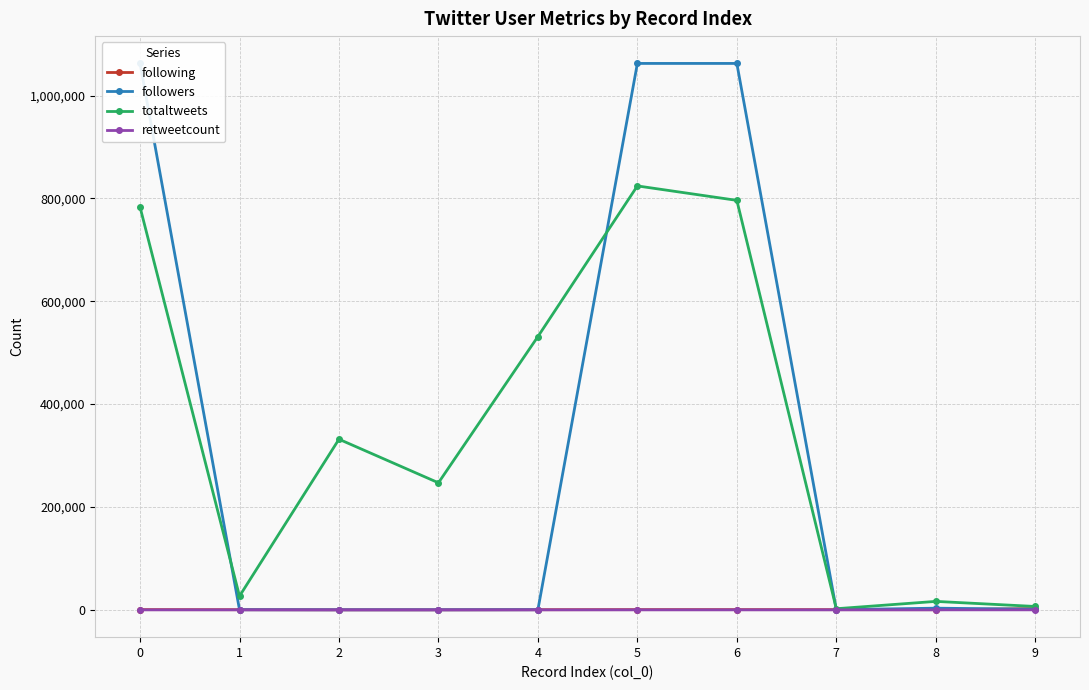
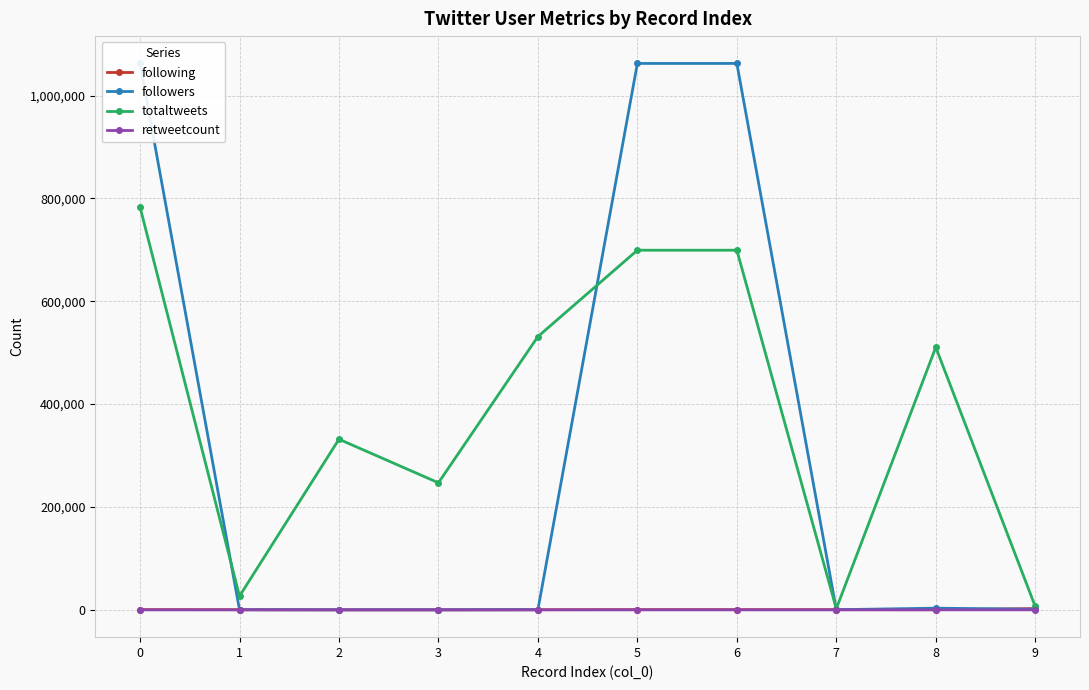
  {
    "followers": {
      "5": "1,060,000",
      "6": "1,060,000"
    },
    "totaltweets": {
      "0": "780,000",
      "1": "30,000",
      "2": "330,000",
      "3": "250,000",
      "4": "530,000",
-     "5": "820,000",
-     "6": "800,000",
-     "8": "20,000"
+     "5": "700,000",
+     "6": "700,000",
+     "8": "510,000"
    }
  }
